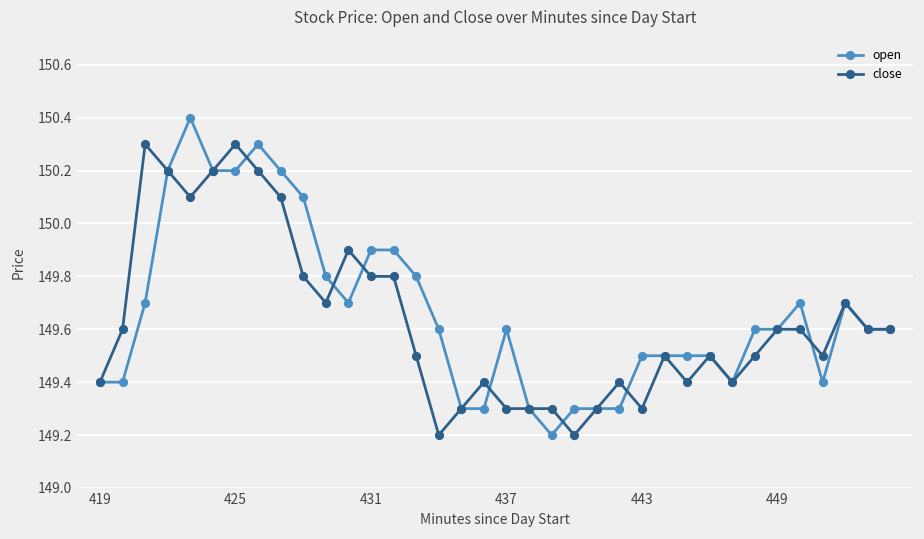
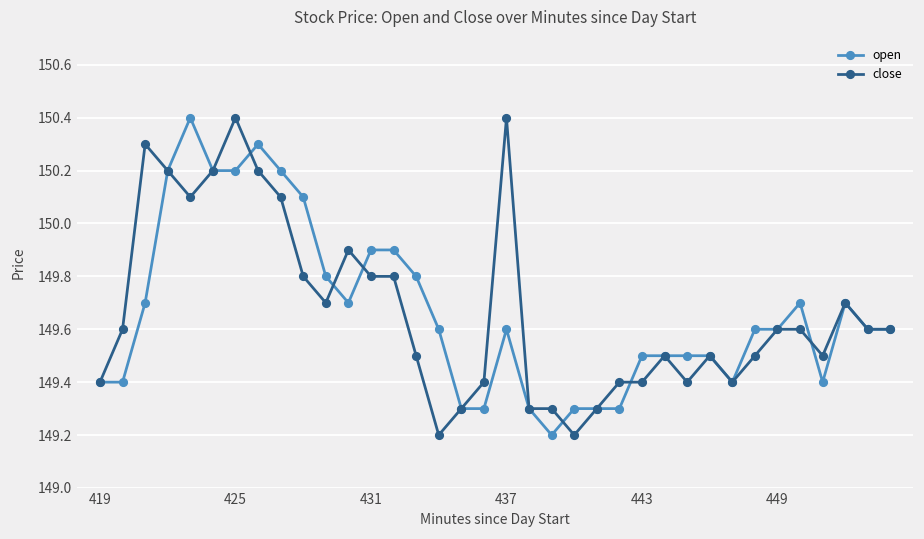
  {
    "open": {
      "425": 150.2,
      "431": 149.9,
      "437": 149.6,
      "443": 149.5
    },
    "close": {
-     "425": 150.3,
+     "425": 150.4,
      "431": 149.8,
-     "437": 149.3,
-     "443": 149.3
+     "437": 150.4,
+     "443": 149.4
    }
  }
